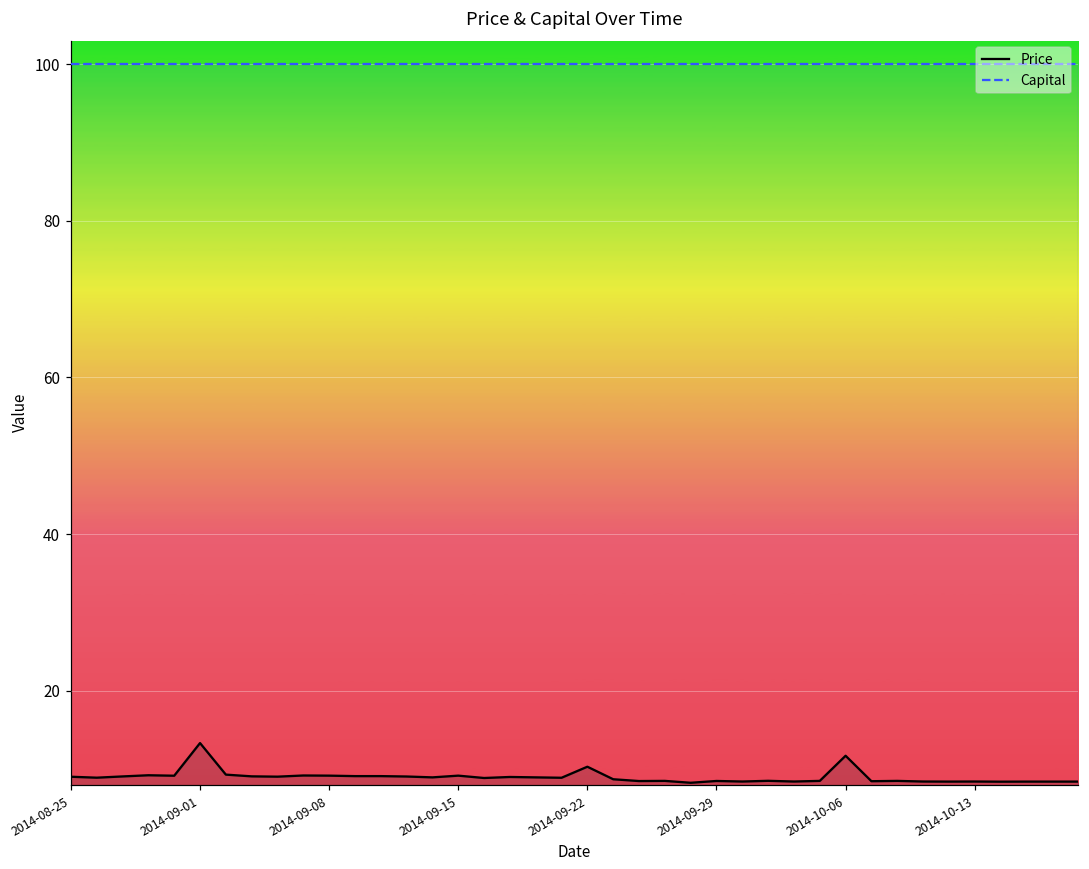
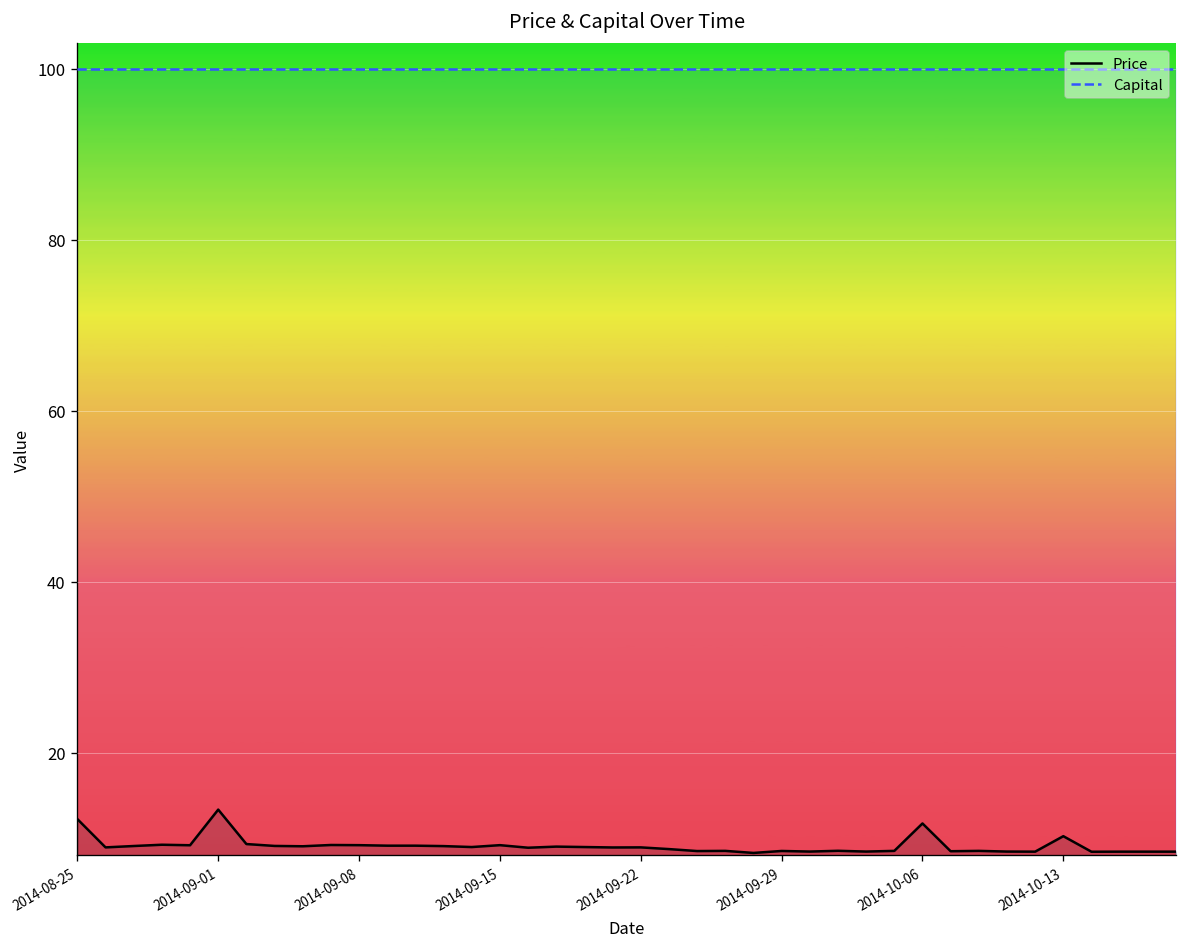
  {
    "Price": {
-     "2014-08-25": 9,
+     "2014-08-25": 12,
      "2014-09-01": 13,
      "2014-09-08": 9,
      "2014-09-15": 9,
-     "2014-09-22": 10,
+     "2014-09-22": 9,
      "2014-09-29": 8,
      "2014-10-06": 12,
-     "2014-10-13": 8
+     "2014-10-13": 10
    },
    "Capital": {
      "2014-08-25": 100,
      "2014-09-01": 100,
      "2014-09-08": 100,
      "2014-09-15": 100,
      "2014-09-22": 100,
      "2014-09-29": 100,
      "2014-10-06": 100,
      "2014-10-13": 100
    }
  }
